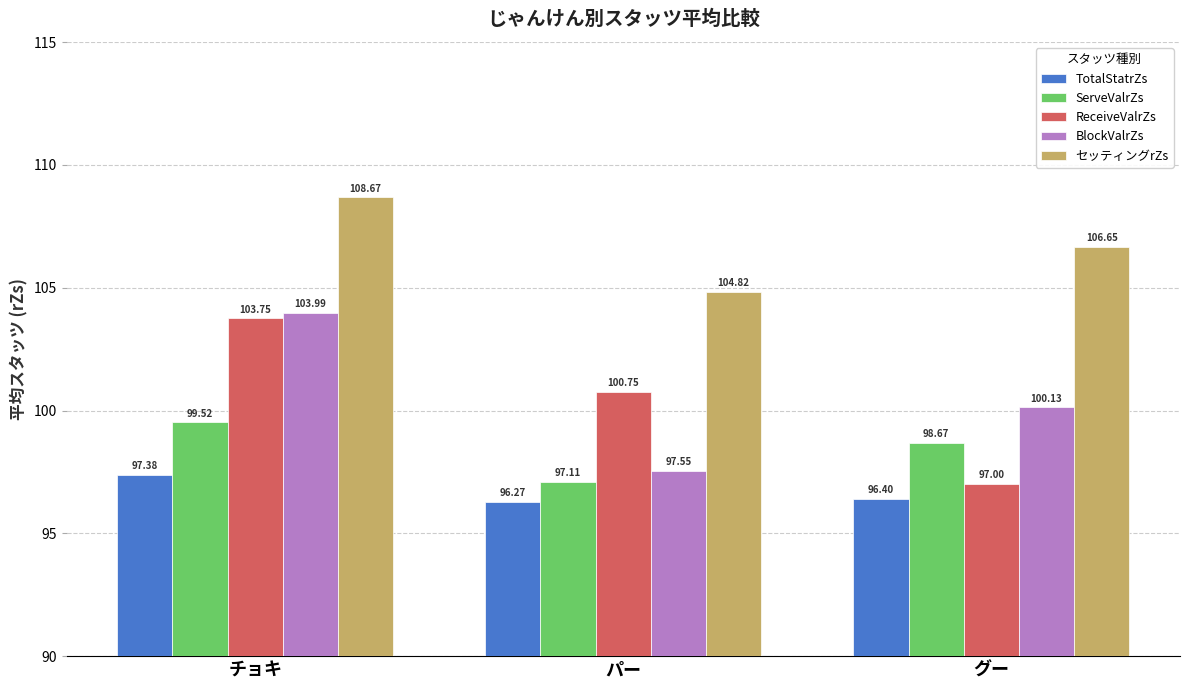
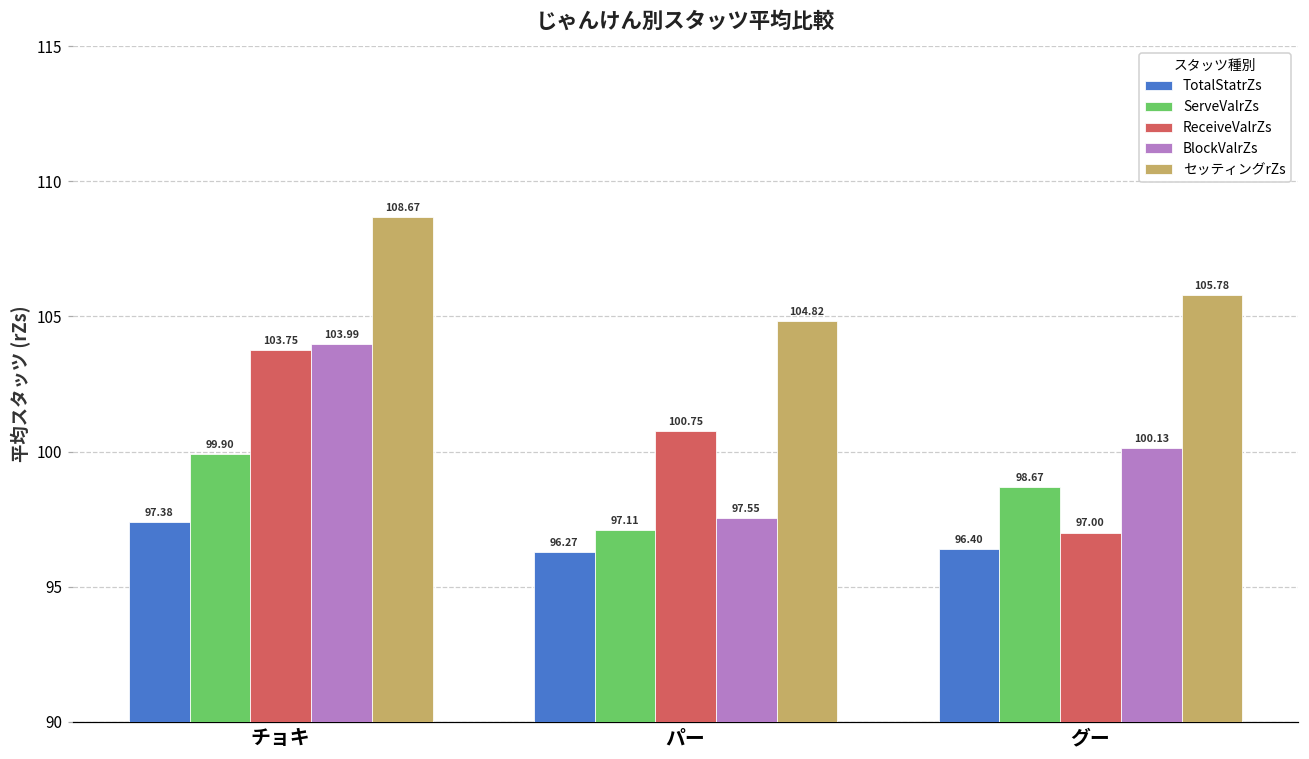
  {
    "TotalStatrZs": {
      "チョキ": 97.38,
      "パー": 96.27,
      "グー": 96.40
    },
    "ServeValrZs": {
-     "チョキ": 99.52,
+     "チョキ": 99.90,
      "パー": 97.11,
      "グー": 98.67
    },
    "ReceiveValrZs": {
      "チョキ": 103.75,
      "パー": 100.75,
      "グー": 97.00
    },
    "BlockValrZs": {
      "チョキ": 103.99,
      "パー": 97.55,
      "グー": 100.13
    },
    "セッティングrZs": {
      "チョキ": 108.67,
      "パー": 104.82,
-     "グー": 106.65
+     "グー": 105.78
    }
  }
